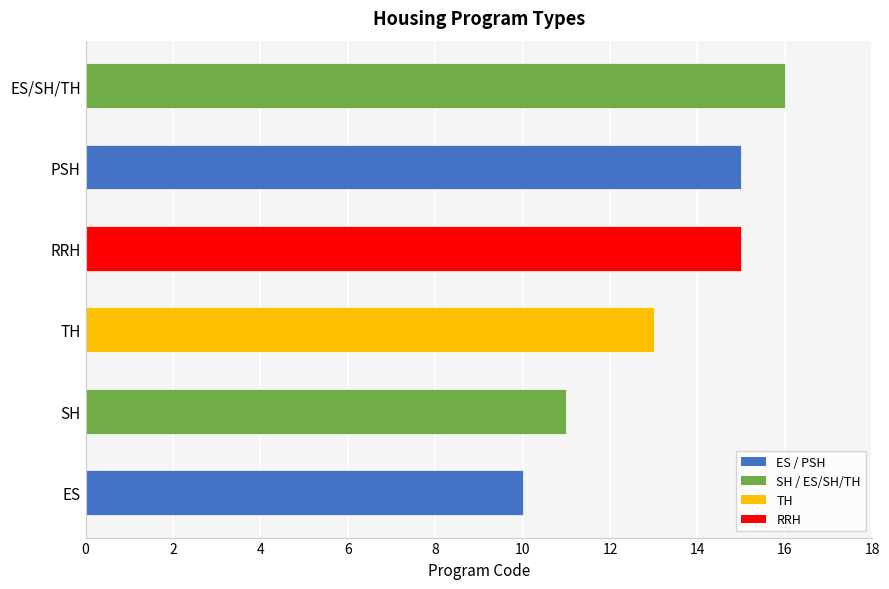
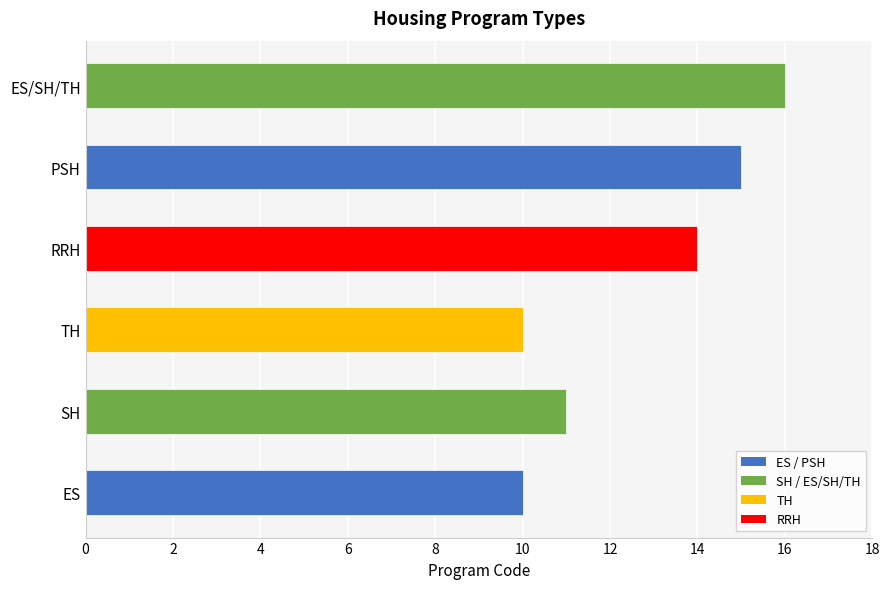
  {
    "ES/SH/TH": 16,
    "PSH": 15,
-   "RRH": 15,
-   "TH": 13,
+   "RRH": 14,
+   "TH": 10,
    "SH": 11,
    "ES": 10
  }
